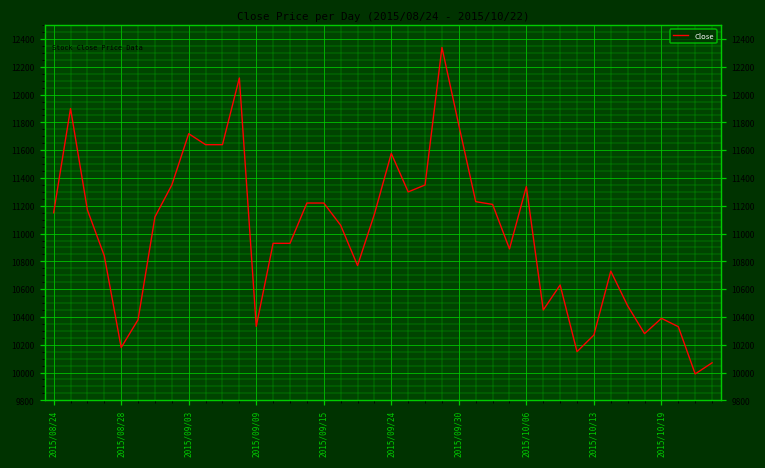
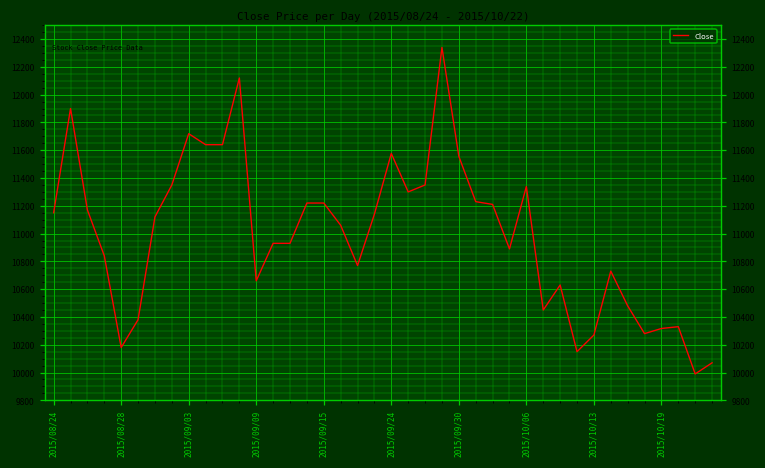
  {
    "2015/08/24": 11150,
    "2015/08/28": 10180,
    "2015/09/03": 11720,
-   "2015/09/09": 10330,
+   "2015/09/09": 10660,
    "2015/09/15": 11220,
    "2015/09/24": 11580,
-   "2015/09/30": 11780,
+   "2015/09/30": 11560,
    "2015/10/06": 11340,
    "2015/10/13": 10270,
-   "2015/10/19": 10390
+   "2015/10/19": 10320
  }
